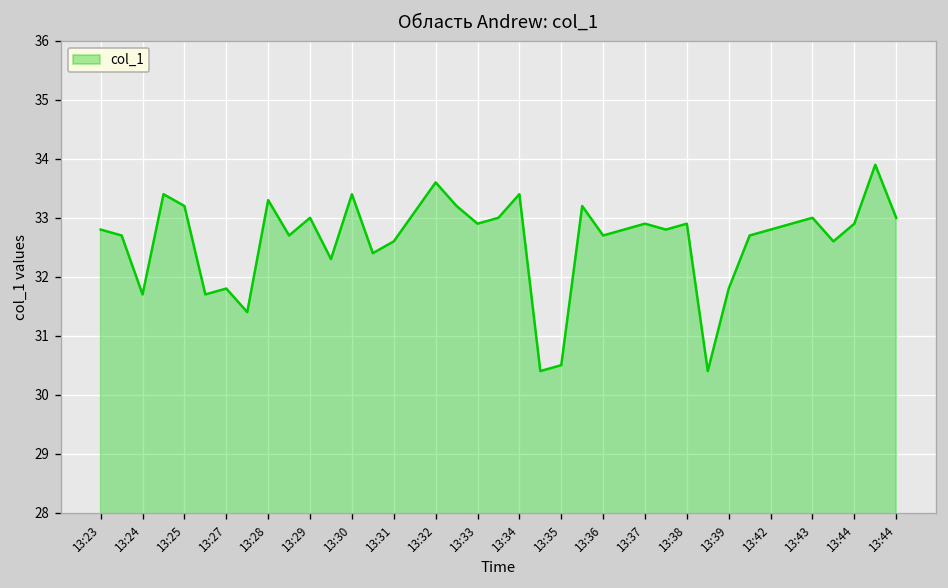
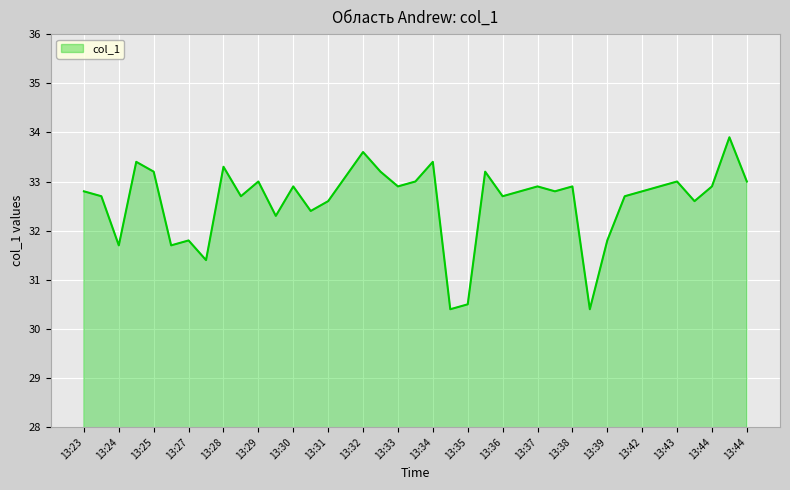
  {
    "13:23": 32.8,
-   "13:30": 33.4,
+   "13:30": 32.9,
    "13:34": 33.4,
    "13:39": 31.8
  }
